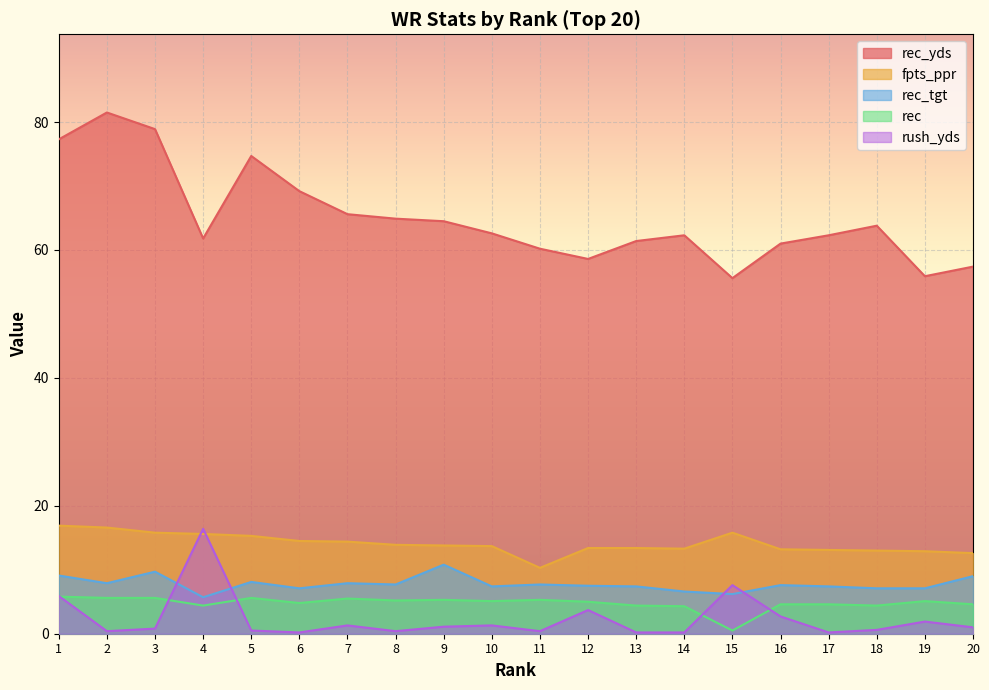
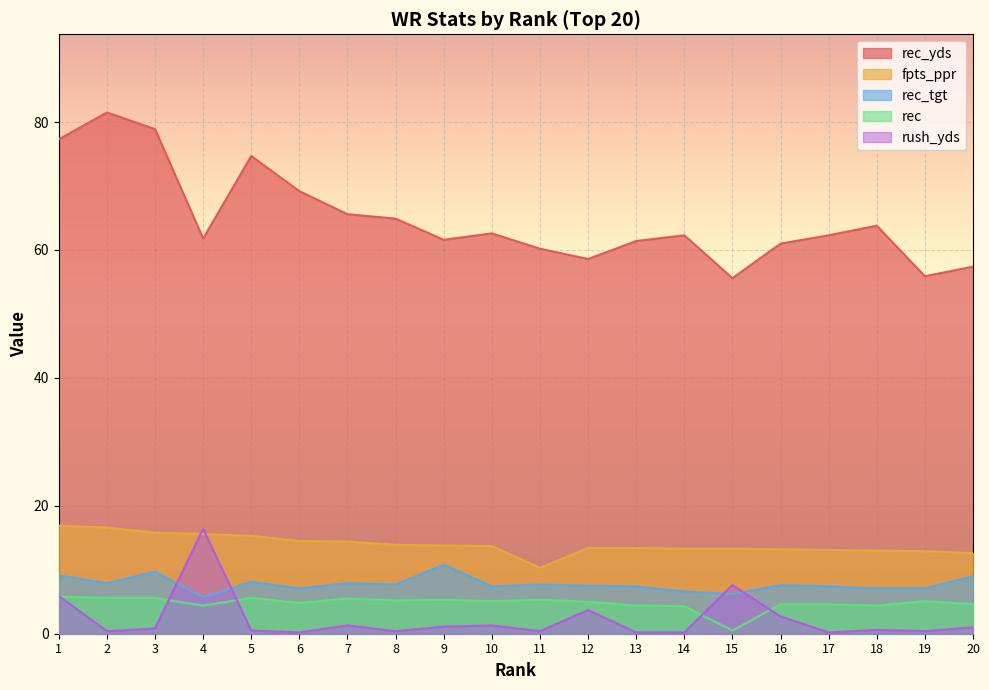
  {
    "rec_yds": {
      "1": 77,
      "2": 82,
      "3": 79,
      "4": 62,
      "5": 75,
      "6": 69,
      "7": 66,
      "8": 65,
-     "9": 65,
+     "9": 62,
      "10": 63,
      "11": 60,
      "12": 59,
      "13": 61,
      "14": 62,
      "15": 56,
      "16": 61,
      "17": 62,
      "18": 64,
      "19": 56,
      "20": 57
    },
    "fpts_ppr": {
      "1": 17,
      "2": 17,
      "3": 16,
      "4": 16,
      "5": 15,
      "6": 15,
      "7": 14,
      "8": 14,
      "9": 14,
      "10": 14,
      "11": 10,
      "12": 13,
      "13": 13,
      "14": 13,
-     "15": 16,
+     "15": 13,
      "16": 13,
      "17": 13,
      "18": 13,
      "19": 13,
      "20": 13
    },
    "rec_tgt": {
      "1": 9,
      "2": 8,
      "3": 10,
      "4": 6,
      "5": 8,
      "6": 7,
      "7": 8,
      "8": 8,
      "9": 11,
      "10": 7,
      "11": 8,
      "12": 8,
      "13": 7,
      "14": 7,
      "15": 6,
      "16": 8,
      "17": 7,
      "18": 7,
      "19": 7,
      "20": 9
    },
    "rec": {
      "2": 6,
      "3": 6,
      "4": 4,
      "5": 6,
      "6": 5,
      "7": 6,
      "8": 5,
      "9": 5,
      "10": 5,
      "11": 5,
      "12": 5,
      "13": 4,
      "14": 4,
      "15": 1,
      "16": 5,
      "17": 5,
      "18": 4,
      "19": 5,
      "20": 5
    },
    "rush_yds": {
      "2": 0,
      "3": 1,
      "4": 16,
      "5": 1,
      "6": 0,
      "7": 1,
      "8": 0,
      "9": 1,
      "10": 1,
      "11": 0,
      "12": 4,
      "13": 0,
      "14": 0,
      "15": 8,
      "16": 3,
      "17": 0,
      "18": 1,
-     "19": 2,
+     "19": 0,
      "20": 1
    }
  }
